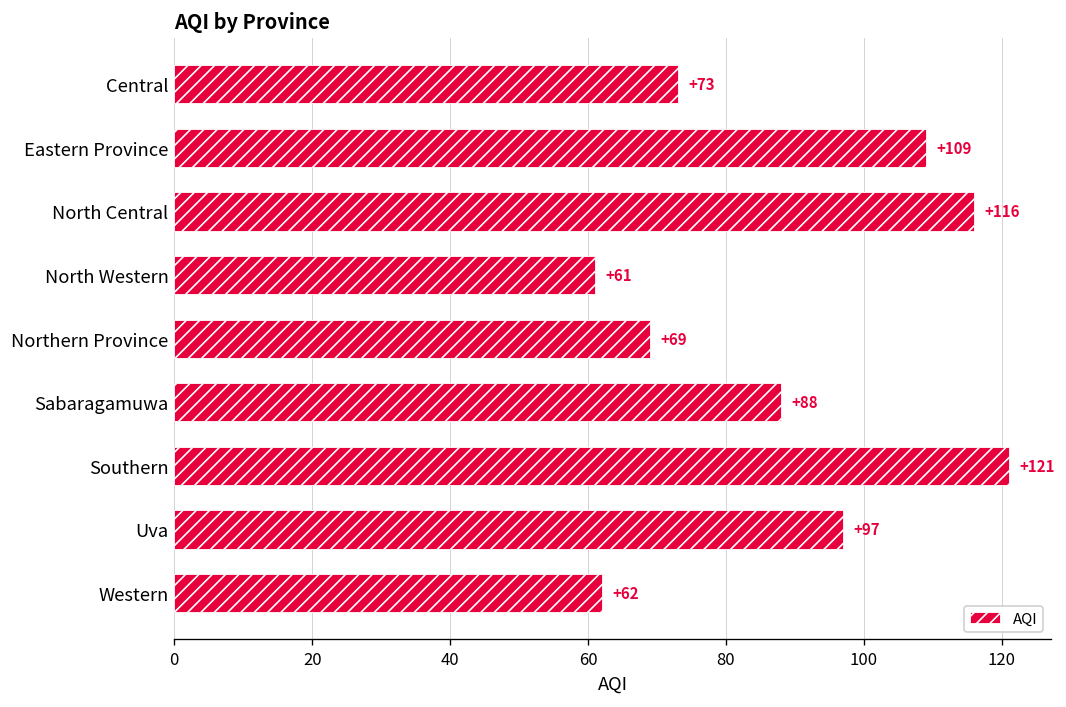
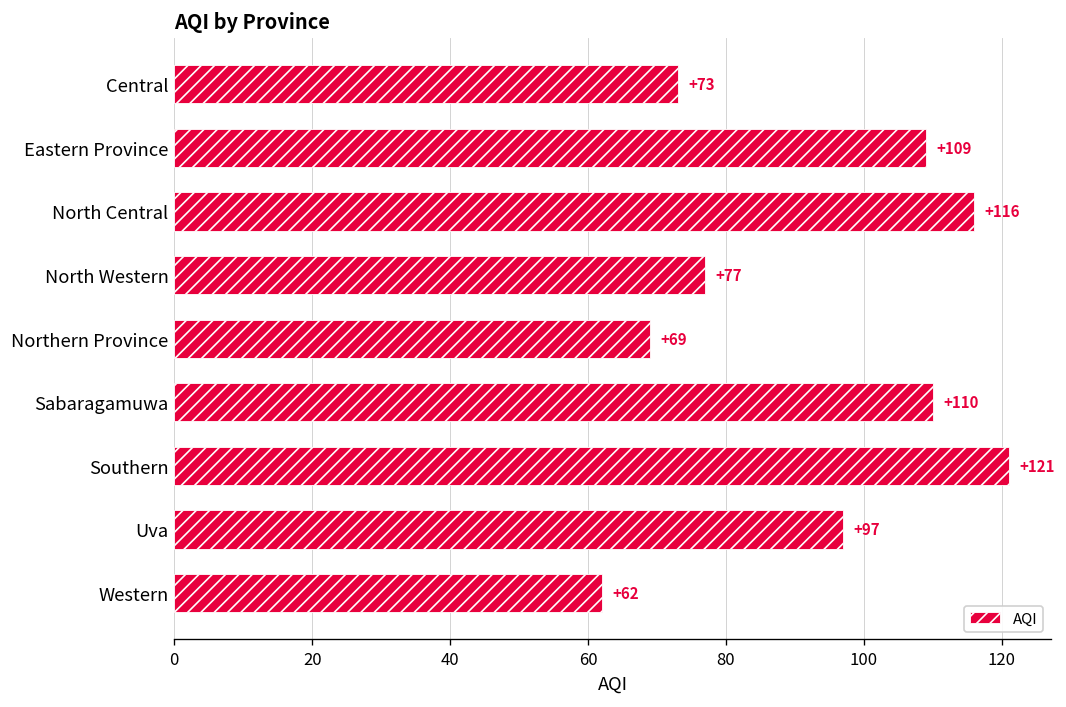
  {
    "Central": "+73",
    "Eastern Province": "+109",
    "North Central": "+116",
-   "North Western": "+61",
+   "North Western": "+77",
    "Northern Province": "+69",
-   "Sabaragamuwa": "+88",
+   "Sabaragamuwa": "+110",
    "Southern": "+121",
    "Uva": "+97",
    "Western": "+62"
  }
